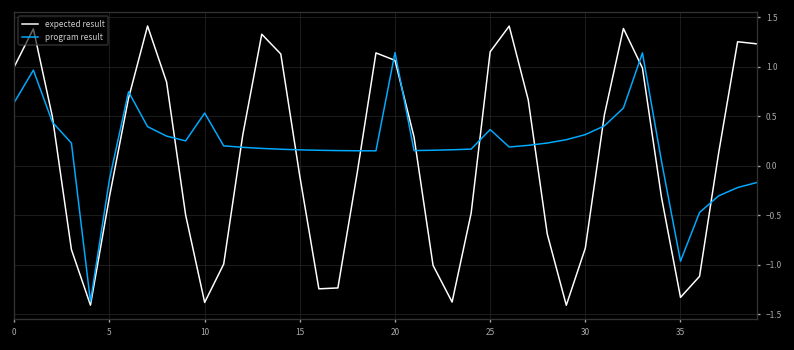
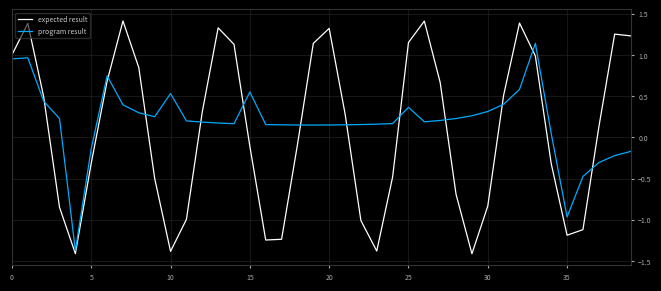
  {
    "expected result": {
      "0": 1.0,
      "5": -0.3,
      "10": -1.4,
      "15": -0.1,
-     "20": 1.1,
+     "20": 1.3,
      "25": 1.1,
      "30": -0.8,
-     "35": -1.3
+     "35": -1.2
    },
    "program result": {
-     "0": 0.6,
+     "0": 1.0,
      "5": -0.1,
      "10": 0.5,
-     "15": 0.2,
-     "20": 1.1,
+     "15": 0.6,
+     "20": 0.1,
      "25": 0.4,
      "30": 0.3,
      "35": -1.0
    }
  }
